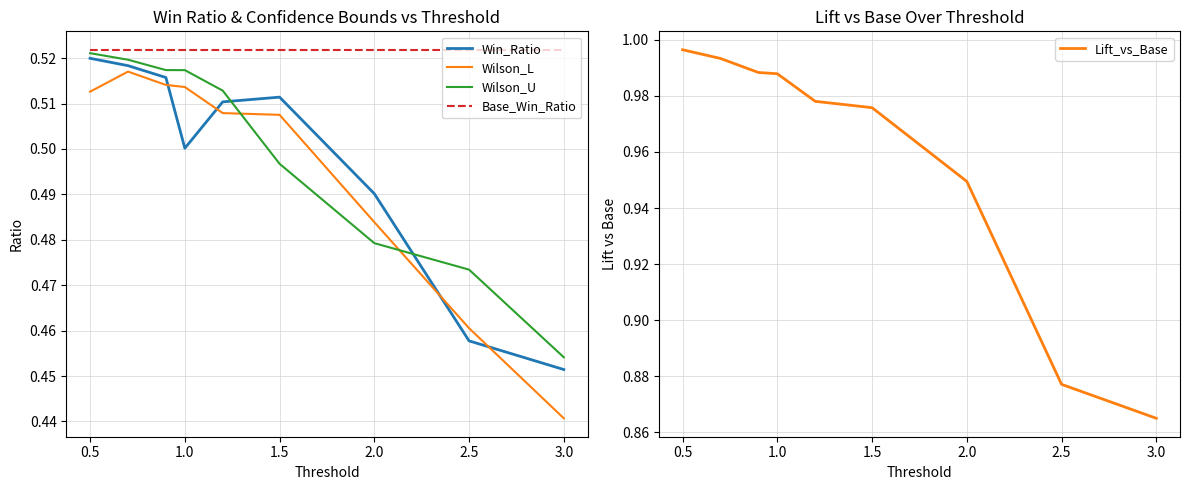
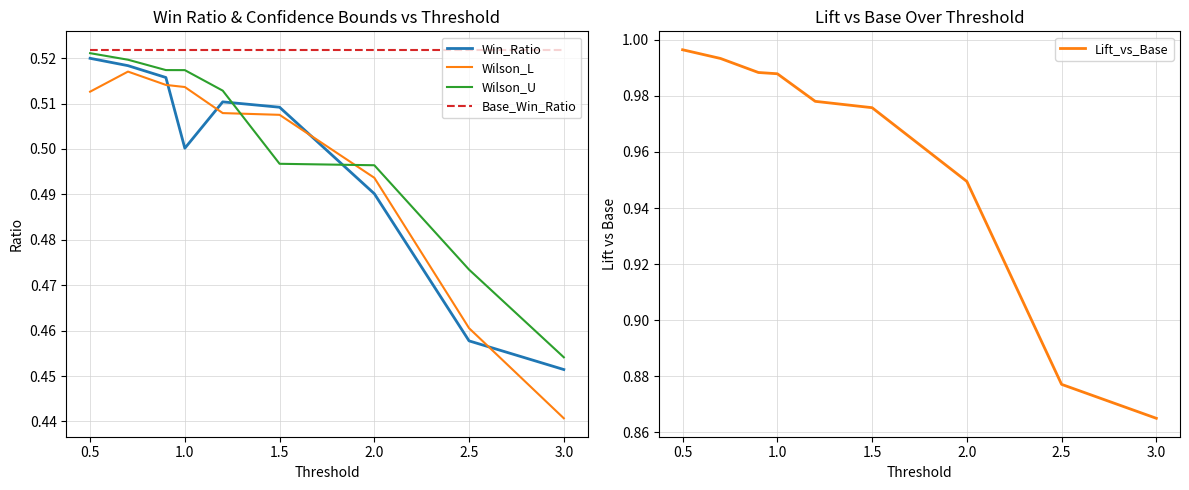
  {
    "Win Ratio & Confidence Bounds vs Threshold": {
      "Win_Ratio": {
        "0.5": 0.520,
        "1.0": 0.500,
-       "1.5": 0.511,
+       "1.5": 0.509,
        "2.0": 0.490,
        "2.5": 0.458,
        "3.0": 0.451
      },
      "Wilson_L": {
        "0.5": 0.513,
        "1.0": 0.514,
        "1.5": 0.508,
-       "2.0": 0.484,
+       "2.0": 0.494,
        "2.5": 0.461,
        "3.0": 0.441
      },
      "Wilson_U": {
        "0.5": 0.521,
        "1.0": 0.517,
        "1.5": 0.497,
-       "2.0": 0.479,
+       "2.0": 0.496,
        "2.5": 0.473,
        "3.0": 0.454
      },
      "Base_Win_Ratio": {
        "0.5": 0.522,
        "1.0": 0.522,
        "1.5": 0.522,
        "2.0": 0.522
      }
    },
    "Lift vs Base Over Threshold": {
      "0.5": 0.996,
      "1.0": 0.988,
      "1.5": 0.976,
      "2.0": 0.949,
      "2.5": 0.877,
      "3.0": 0.865
    }
  }
